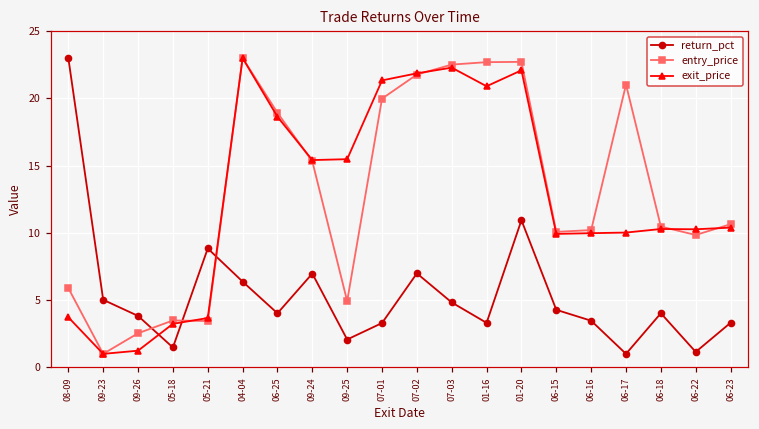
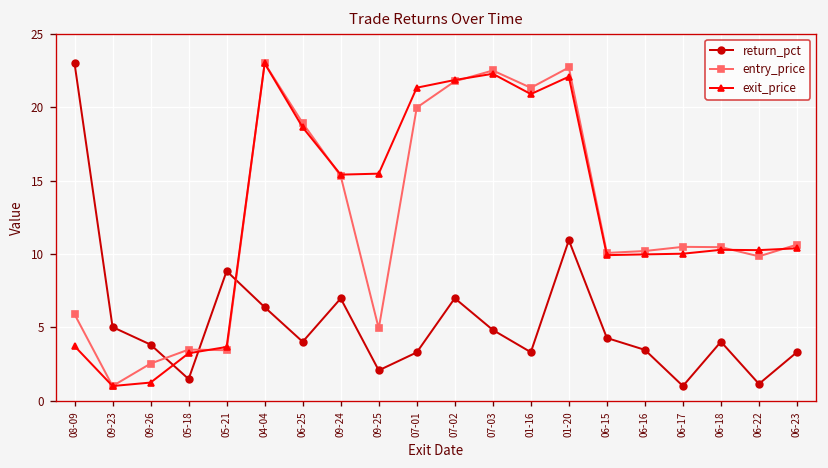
  {
    "entry_price": {
      "08-09": 5.9,
      "09-26": 2.5,
      "05-18": 3.5,
      "05-21": 3.4,
      "06-25": 18.9,
      "09-25": 4.9,
      "07-01": 20.0,
      "07-03": 22.5,
-     "01-16": 22.7,
+     "01-16": 21.3,
      "01-20": 22.7,
      "06-16": 10.2,
-     "06-17": 21.0,
+     "06-17": 10.5,
      "06-22": 9.8,
      "06-23": 10.6
    }
  }
